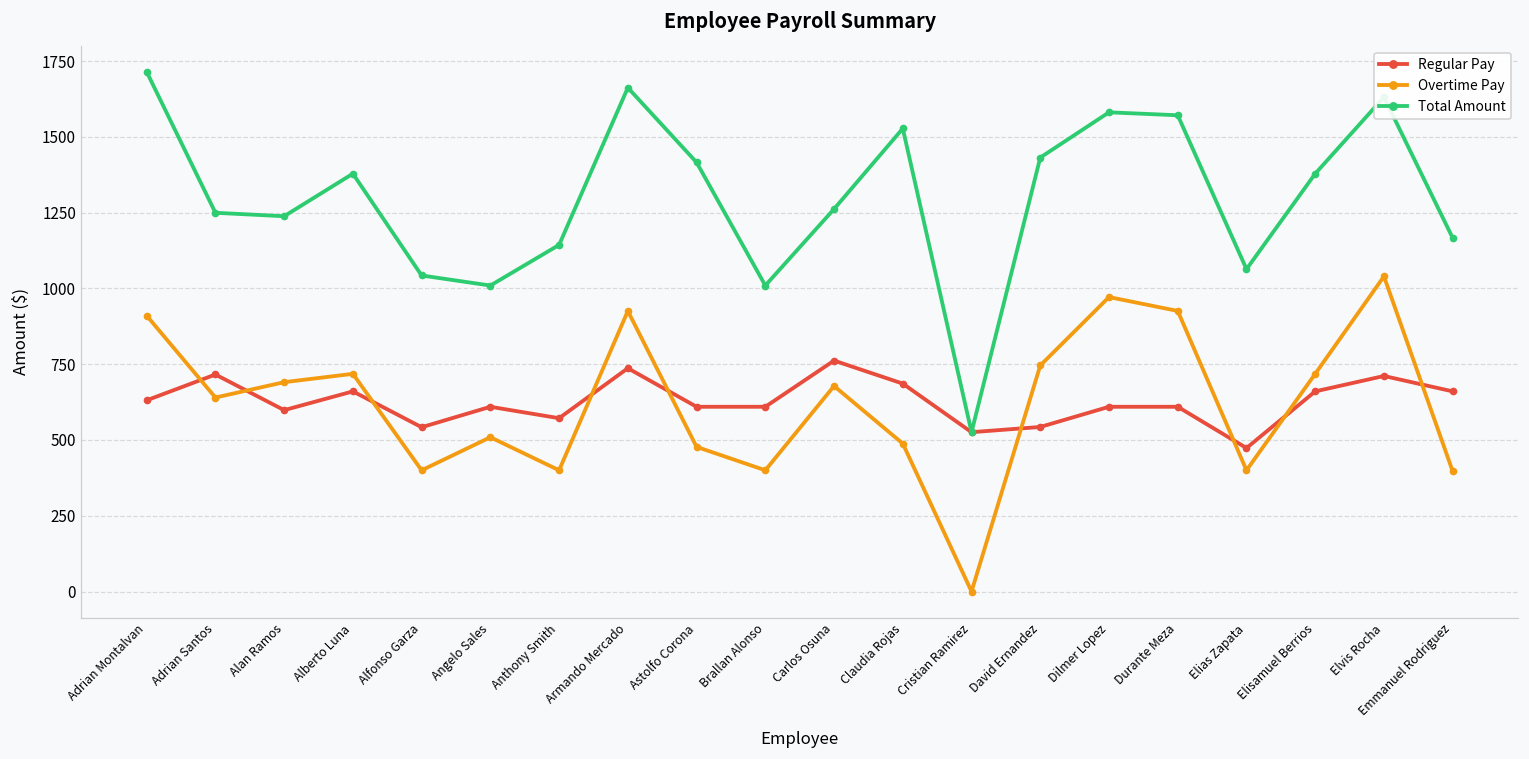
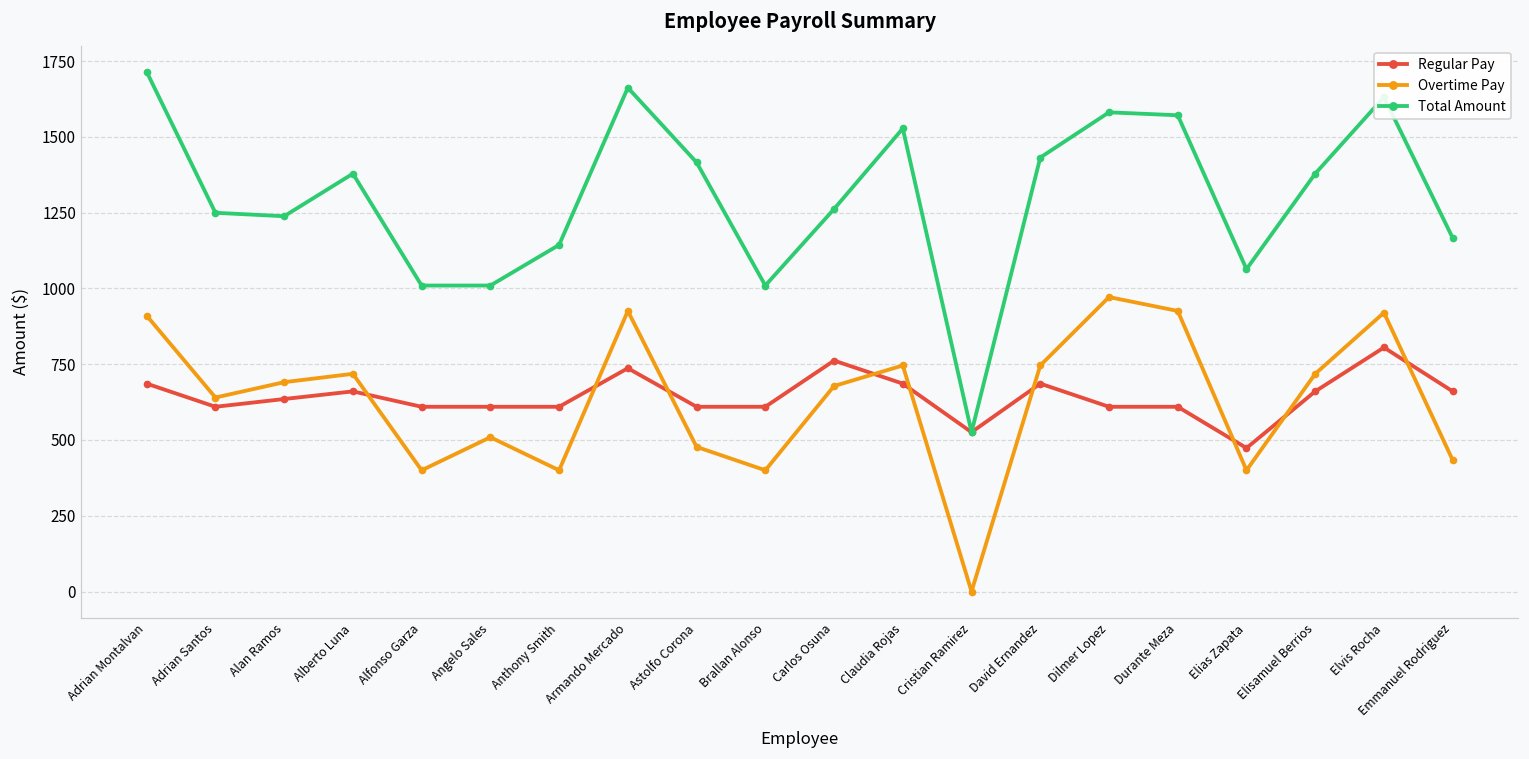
  {
    "Regular Pay": {
-     "Adrian Montalvan": 630,
-     "Adrian Santos": 720,
-     "Alan Ramos": 600,
+     "Adrian Montalvan": 690,
+     "Adrian Santos": 610,
+     "Alan Ramos": 640,
      "Alberto Luna": 660,
-     "Alfonso Garza": 540,
+     "Alfonso Garza": 610,
      "Angelo Sales": 610,
-     "Anthony Smith": 570,
+     "Anthony Smith": 610,
      "Armando Mercado": 740,
      "Astolfo Corona": 610,
      "Brallan Alonso": 610,
      "Carlos Osuna": 760,
      "Claudia Rojas": 690,
-     "David Ernandez": 540,
+     "David Ernandez": 690,
      "Dilmer Lopez": 610,
      "Durante Meza": 610,
      "Elias Zapata": 470,
      "Elisamuel Berrios": 660,
-     "Elvis Rocha": 710,
+     "Elvis Rocha": 810,
      "Emmanuel Rodriguez": 660
    },
    "Overtime Pay": {
      "Adrian Montalvan": 910,
      "Adrian Santos": 640,
      "Alan Ramos": 690,
      "Alberto Luna": 720,
      "Alfonso Garza": 400,
      "Angelo Sales": 510,
      "Anthony Smith": 400,
      "Armando Mercado": 930,
      "Astolfo Corona": 480,
      "Brallan Alonso": 400,
      "Carlos Osuna": 680,
-     "Claudia Rojas": 490,
+     "Claudia Rojas": 750,
      "Cristian Ramirez": 0,
      "David Ernandez": 750,
      "Dilmer Lopez": 970,
      "Durante Meza": 930,
      "Elias Zapata": 400,
      "Elisamuel Berrios": 720,
-     "Elvis Rocha": 1040,
-     "Emmanuel Rodriguez": 400
+     "Elvis Rocha": 920,
+     "Emmanuel Rodriguez": 430
    },
    "Total Amount": {
      "Adrian Montalvan": 1710,
      "Adrian Santos": 1250,
      "Alan Ramos": 1240,
      "Alberto Luna": 1380,
-     "Alfonso Garza": 1040,
+     "Alfonso Garza": 1010,
      "Angelo Sales": 1010,
      "Anthony Smith": 1140,
      "Armando Mercado": 1660,
      "Astolfo Corona": 1420,
      "Brallan Alonso": 1010,
      "Carlos Osuna": 1260,
      "Claudia Rojas": 1530,
      "David Ernandez": 1430,
      "Dilmer Lopez": 1580,
      "Durante Meza": 1570,
      "Elias Zapata": 1060,
      "Elisamuel Berrios": 1380,
      "Emmanuel Rodriguez": 1170
    }
  }
